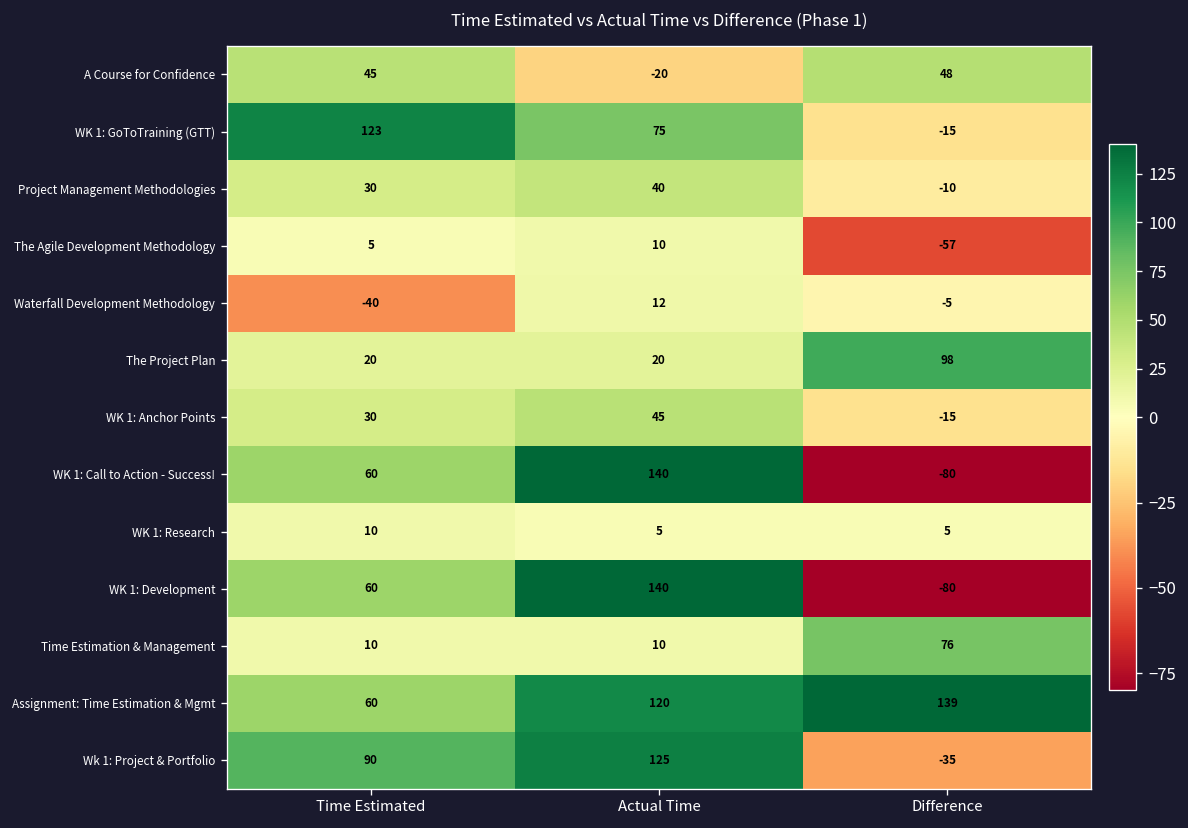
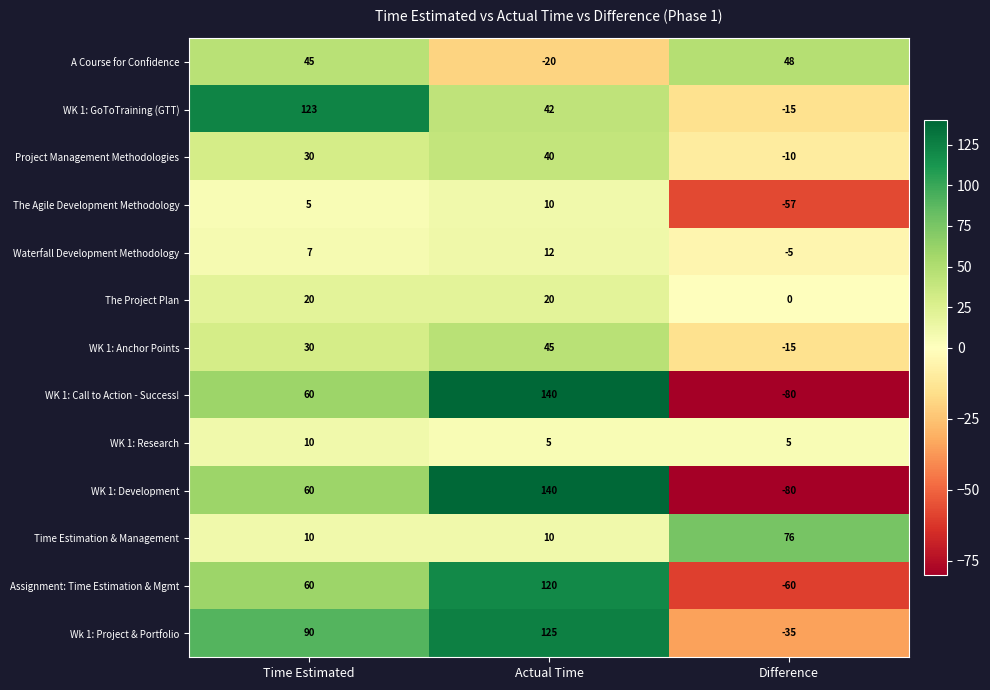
  {
    "A Course for Confidence": {
      "Time Estimated": 45,
      "Actual Time": -20,
      "Difference": 48
    },
    "WK 1: GoToTraining (GTT)": {
      "Time Estimated": 123,
-     "Actual Time": 75,
+     "Actual Time": 42,
      "Difference": -15
    },
    "Project Management Methodologies": {
      "Time Estimated": 30,
      "Actual Time": 40,
      "Difference": -10
    },
    "The Agile Development Methodology": {
      "Time Estimated": 5,
      "Actual Time": 10,
      "Difference": -57
    },
    "Waterfall Development Methodology": {
-     "Time Estimated": -40,
+     "Time Estimated": 7,
      "Actual Time": 12,
      "Difference": -5
    },
    "The Project Plan": {
      "Time Estimated": 20,
      "Actual Time": 20,
-     "Difference": 98
+     "Difference": 0
    },
    "WK 1: Anchor Points": {
      "Time Estimated": 30,
      "Actual Time": 45,
      "Difference": -15
    },
    "WK 1: Call to Action - Success!": {
      "Time Estimated": 60,
      "Actual Time": 140,
      "Difference": -80
    },
    "WK 1: Research": {
      "Time Estimated": 10,
      "Actual Time": 5,
      "Difference": 5
    },
    "WK 1: Development": {
      "Time Estimated": 60,
      "Actual Time": 140,
      "Difference": -80
    },
    "Time Estimation & Management": {
      "Time Estimated": 10,
      "Actual Time": 10,
      "Difference": 76
    },
    "Assignment: Time Estimation & Mgmt": {
      "Time Estimated": 60,
      "Actual Time": 120,
-     "Difference": 139
+     "Difference": -60
    },
    "Wk 1: Project & Portfolio": {
      "Time Estimated": 90,
      "Actual Time": 125,
      "Difference": -35
    }
  }
